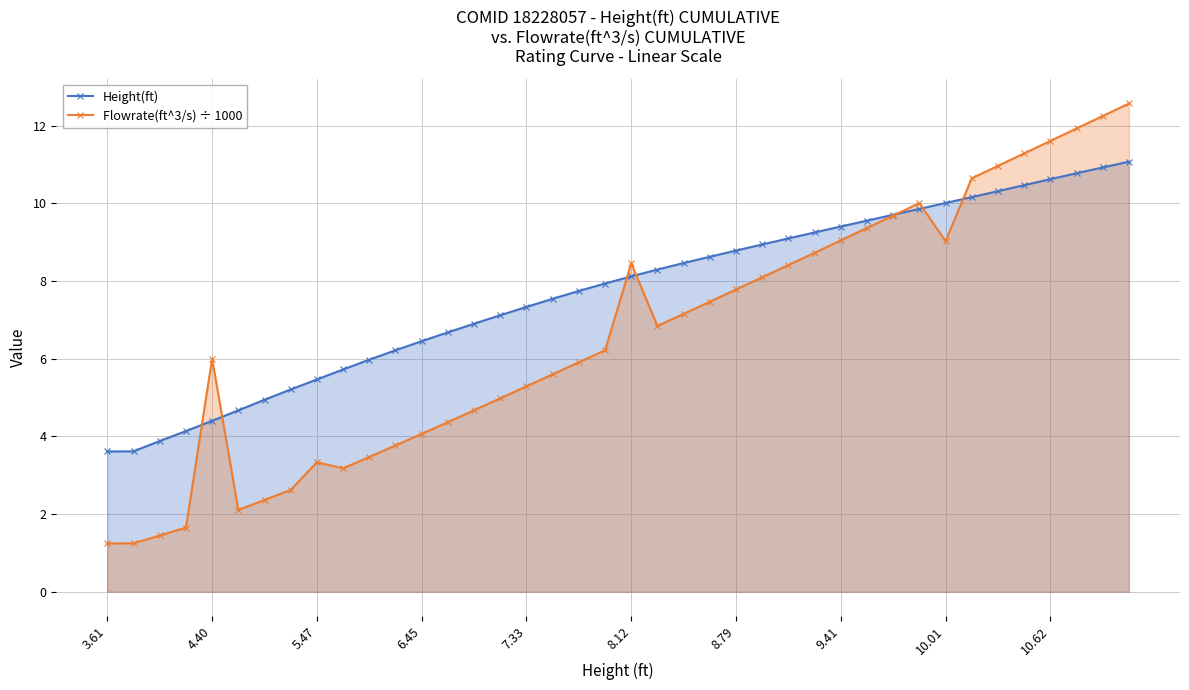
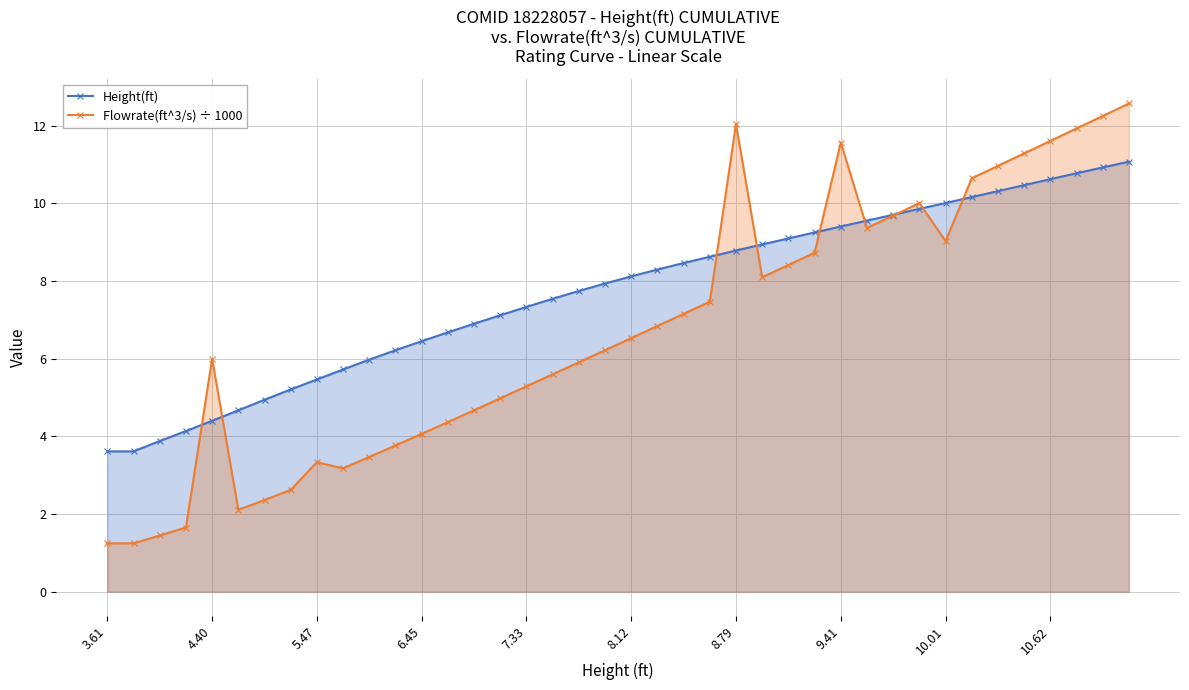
  {
    "Height(ft)": {
      "3.61": 3.6,
      "4.40": 4.4,
      "5.47": 5.5,
      "6.45": 6.5,
      "7.33": 7.3,
      "8.12": 8.1,
      "8.79": 8.8,
      "9.41": 9.4,
      "10.01": 10.0,
      "10.62": 10.6
    },
    "Flowrate(ft^3/s) ÷ 1000": {
      "3.61": 1.2,
      "4.40": 6.0,
      "5.47": 3.3,
      "6.45": 4.1,
      "7.33": 5.3,
-     "8.12": 8.5,
-     "8.79": 7.8,
-     "9.41": 9.0,
+     "8.12": 6.5,
+     "8.79": 12.0,
+     "9.41": 11.6,
      "10.01": 9.0,
      "10.62": 11.6
    }
  }
